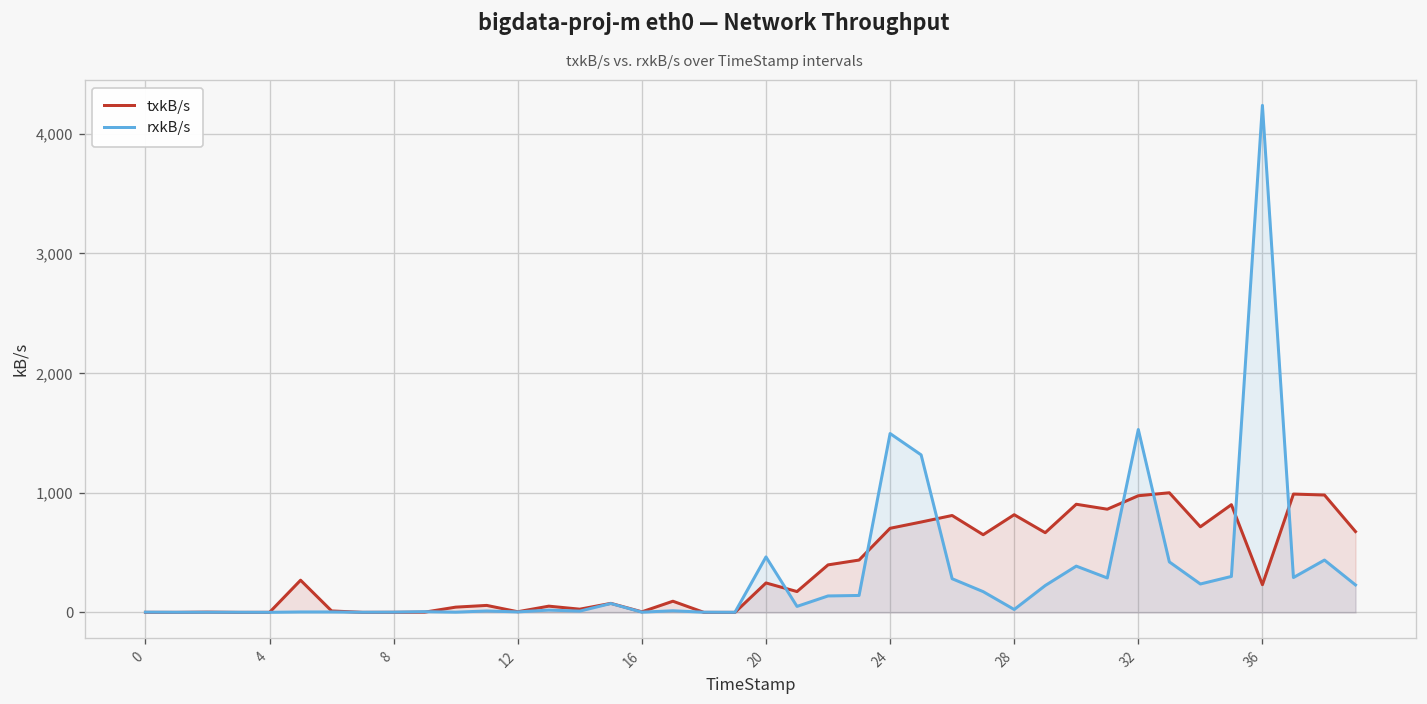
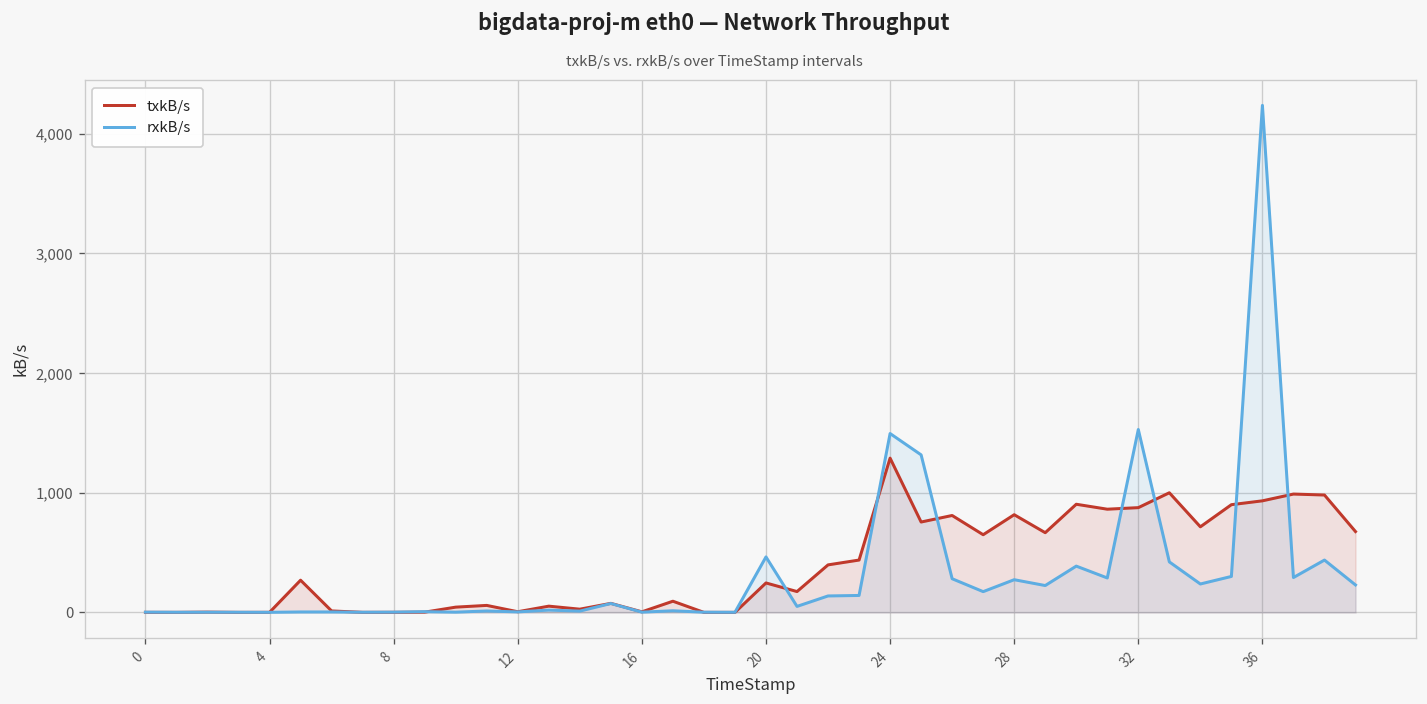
  {
    "txkB/s": {
      "20": "200",
-     "24": "700",
+     "24": "1,300",
      "28": "800",
-     "32": "1,000",
-     "36": "200"
+     "32": "900",
+     "36": "900"
    },
    "rxkB/s": {
      "20": "500",
      "24": "1,500",
-     "28": "0",
+     "28": "300",
      "32": "1,500",
      "36": "4,200"
    }
  }
